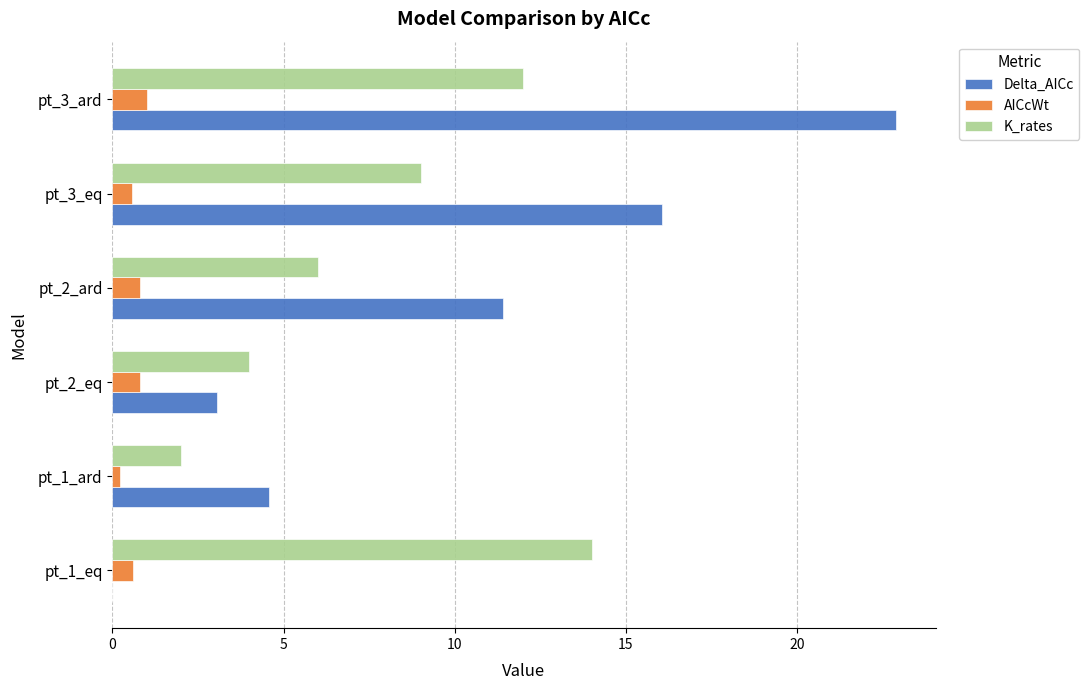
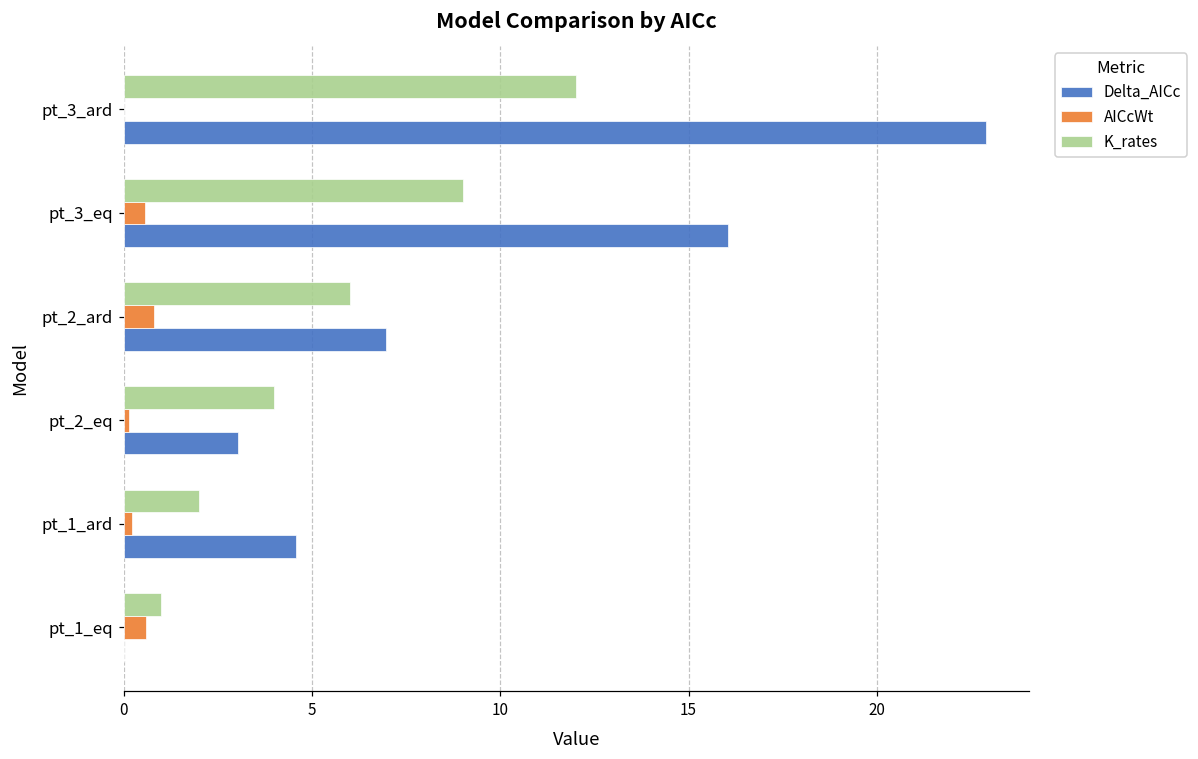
  {
    "Delta_AICc": {
      "pt_3_ard": 22.9,
      "pt_3_eq": 16.1,
-     "pt_2_ard": 11.4,
+     "pt_2_ard": 7.0,
      "pt_2_eq": 3.0,
      "pt_1_ard": 4.6,
      "pt_1_eq": 0.0
    },
    "AICcWt": {
-     "pt_3_ard": 1,
+     "pt_3_ard": 0,
      "pt_3_eq": 0.6,
      "pt_2_ard": 0.8,
-     "pt_2_eq": 0.8,
+     "pt_2_eq": 0.2,
      "pt_1_ard": 0.2,
      "pt_1_eq": 0.6
    },
    "K_rates": {
      "pt_3_ard": 12,
      "pt_3_eq": 9,
      "pt_2_ard": 6,
      "pt_2_eq": 4,
      "pt_1_ard": 2,
-     "pt_1_eq": 14
+     "pt_1_eq": 1
    }
  }
